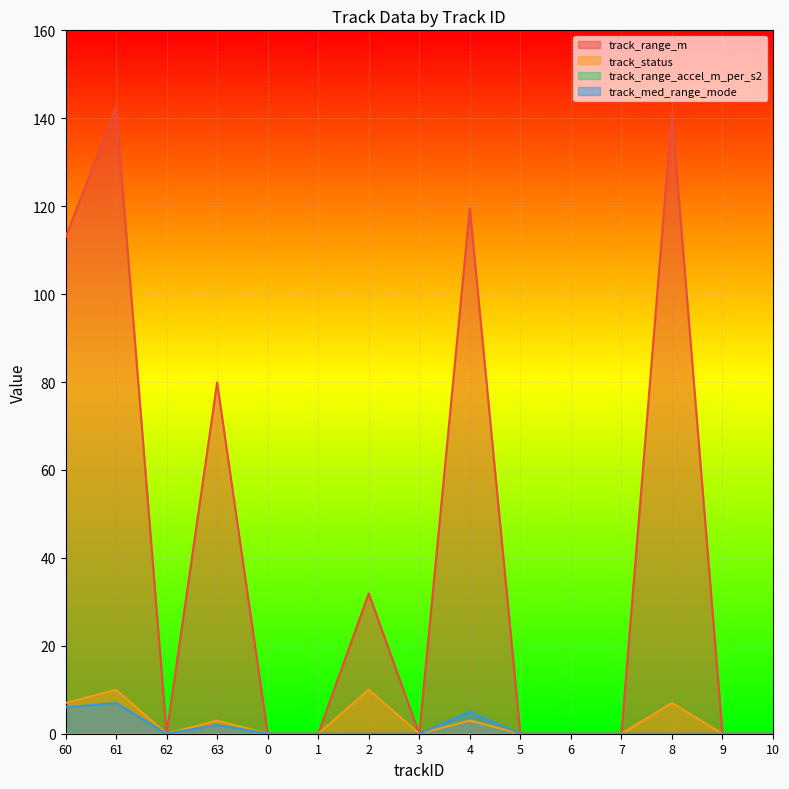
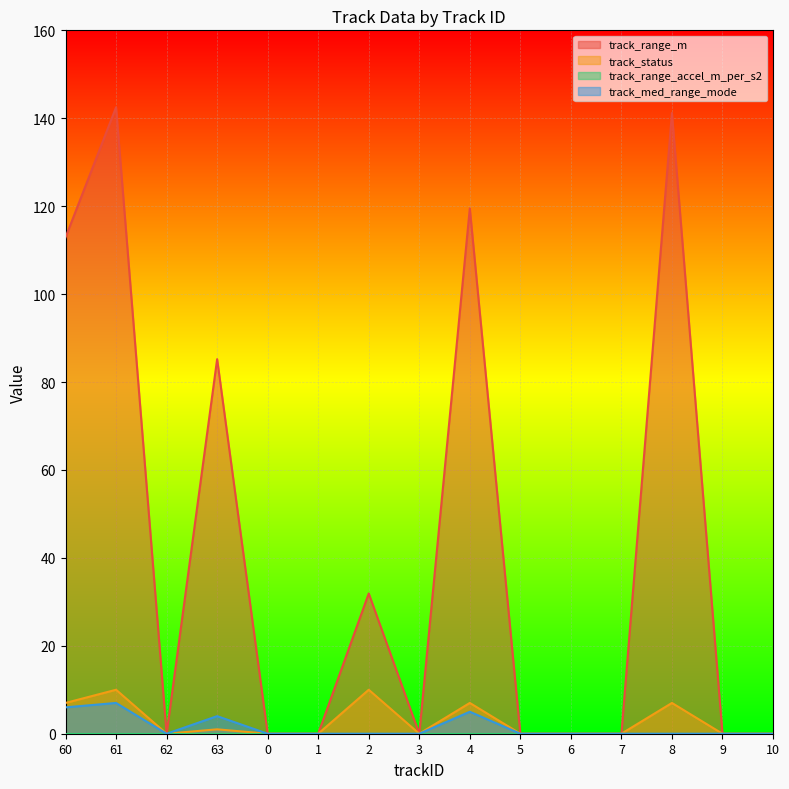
  {
    "track_range_m": {
      "60": 113,
      "61": 143,
-     "63": 80,
+     "63": 85,
      "2": 32,
      "4": 120,
      "8": 141
    },
    "track_status": {
      "60": 7,
      "61": 10,
-     "63": 3,
+     "63": 1,
      "2": 10,
-     "4": 3,
+     "4": 7,
      "8": 7
    },
    "track_range_accel_m_per_s2": {
      "60": 0,
      "61": 0,
      "63": 0,
      "4": 0
    },
    "track_med_range_mode": {
      "60": 6,
      "61": 7,
-     "63": 2,
+     "63": 4,
      "4": 5
    }
  }
